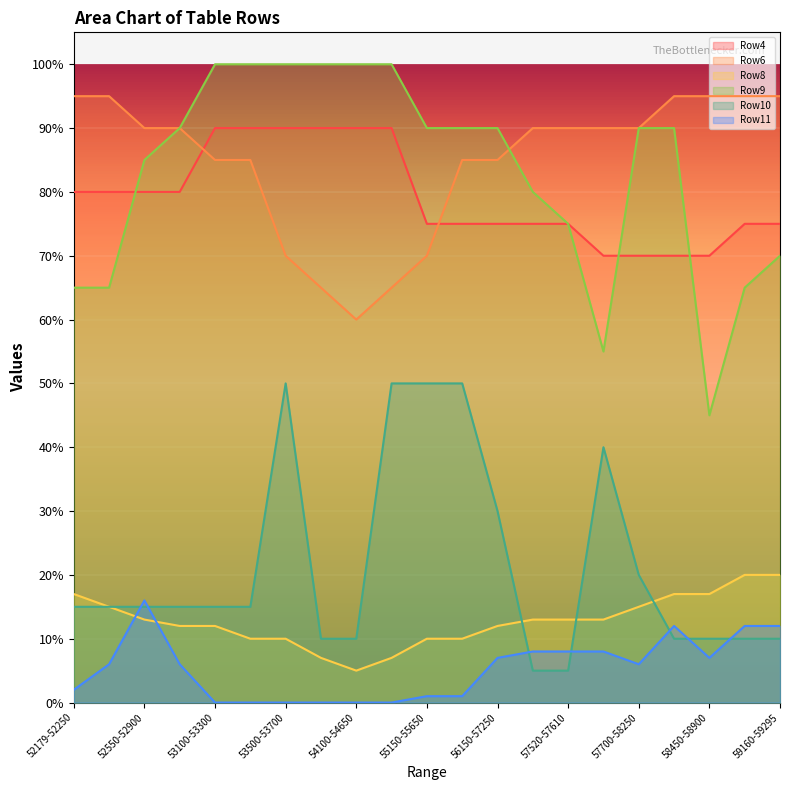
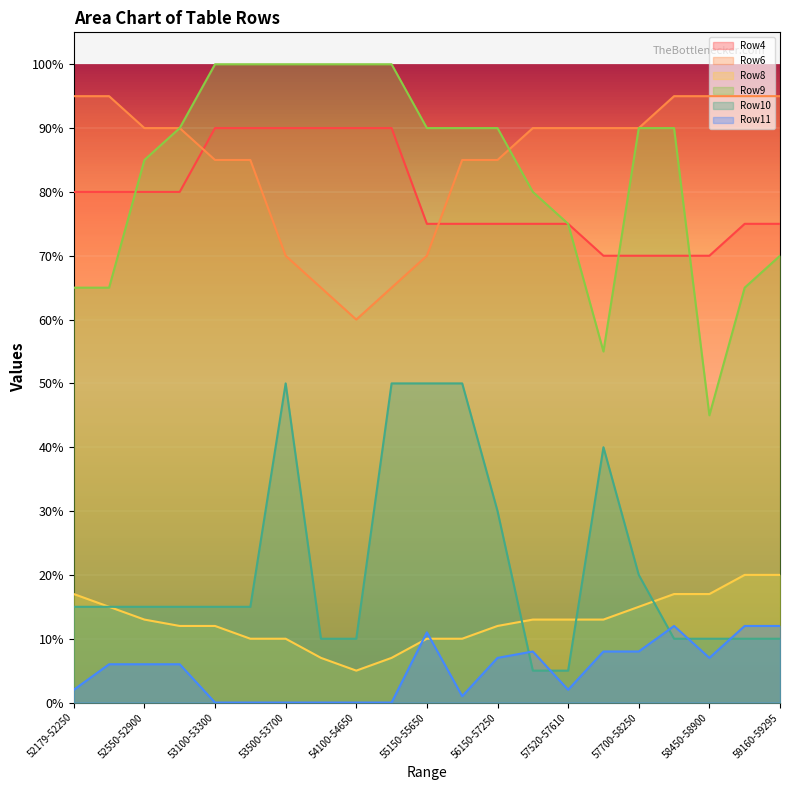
  {
    "Row11": {
      "52179-52250": "2%",
-     "52550-52900": "16%",
+     "52550-52900": "6%",
      "53100-53300": "0%",
      "53500-53700": "0%",
      "54100-54650": "0%",
-     "55150-55650": "1%",
+     "55150-55650": "11%",
      "56150-57250": "7%",
-     "57520-57610": "8%",
-     "57700-58250": "6%",
+     "57520-57610": "2%",
+     "57700-58250": "8%",
      "58450-58900": "7%",
      "59160-59295": "12%"
    }
  }
